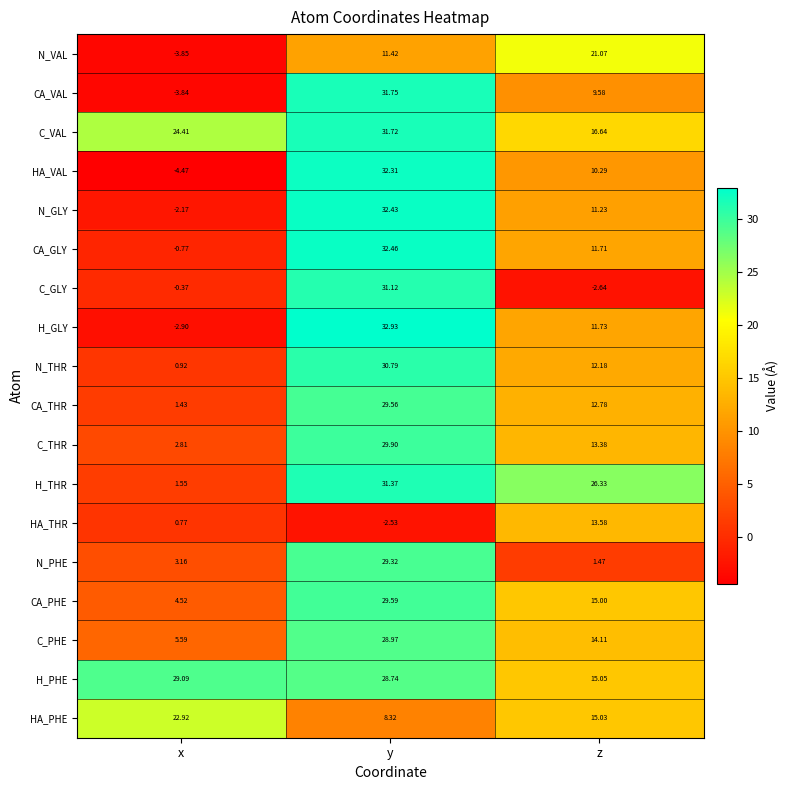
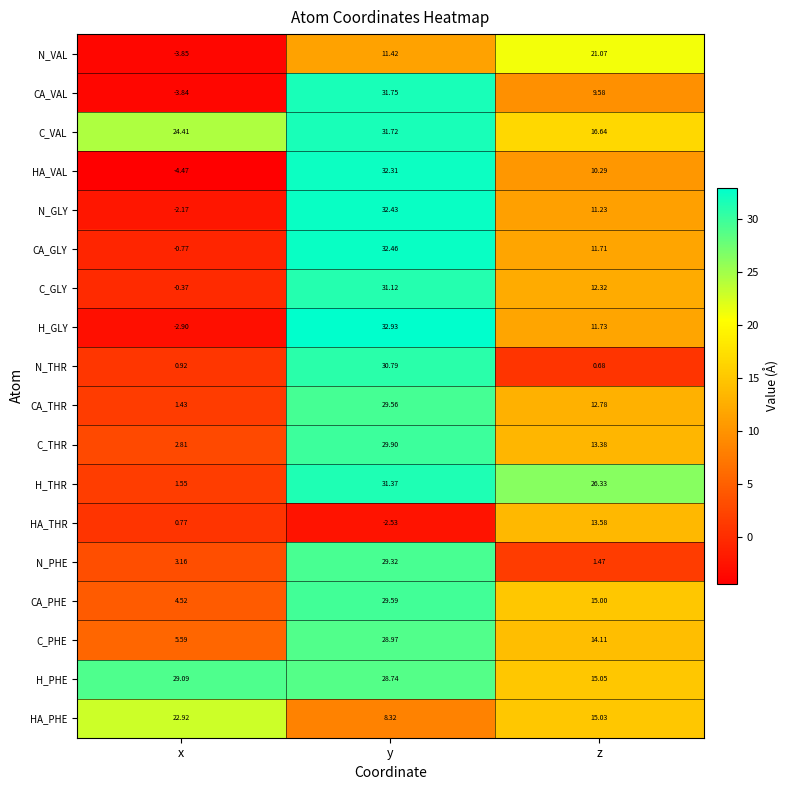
  {
    "N_VAL": {
      "x": -3.85,
      "y": 11.42,
      "z": 21.07
    },
    "CA_VAL": {
      "x": -3.84,
      "y": 31.75,
      "z": 9.58
    },
    "C_VAL": {
      "x": 24.41,
      "y": 31.72,
      "z": 16.64
    },
    "HA_VAL": {
      "x": -4.47,
      "y": 32.31,
      "z": 10.29
    },
    "N_GLY": {
      "x": -2.17,
      "y": 32.43,
      "z": 11.23
    },
    "CA_GLY": {
      "x": -0.77,
      "y": 32.46,
      "z": 11.71
    },
    "C_GLY": {
      "x": -0.37,
      "y": 31.12,
-     "z": -2.64
+     "z": 12.32
    },
    "H_GLY": {
      "x": -2.90,
      "y": 32.93,
      "z": 11.73
    },
    "N_THR": {
      "x": 0.92,
      "y": 30.79,
-     "z": 12.18
+     "z": 0.68
    },
    "CA_THR": {
      "x": 1.43,
      "y": 29.56,
      "z": 12.78
    },
    "C_THR": {
      "x": 2.81,
      "y": 29.90,
      "z": 13.38
    },
    "H_THR": {
      "x": 1.55,
      "y": 31.37,
      "z": 26.33
    },
    "HA_THR": {
      "x": 0.77,
      "y": -2.53,
      "z": 13.58
    },
    "N_PHE": {
      "x": 3.16,
      "y": 29.32,
      "z": 1.47
    },
    "CA_PHE": {
      "x": 4.52,
      "y": 29.59,
      "z": 15.00
    },
    "C_PHE": {
      "x": 5.59,
      "y": 28.97,
      "z": 14.11
    },
    "H_PHE": {
      "x": 29.09,
      "y": 28.74,
      "z": 15.05
    },
    "HA_PHE": {
      "x": 22.92,
      "y": 8.32,
      "z": 15.03
    }
  }
